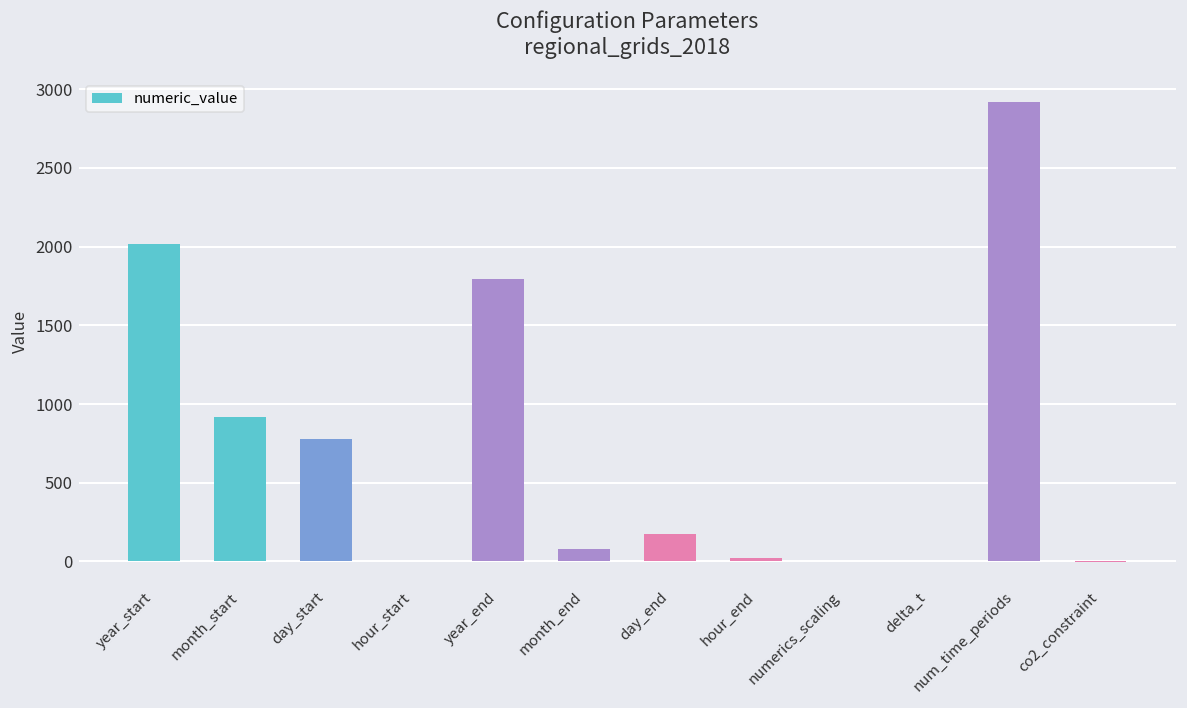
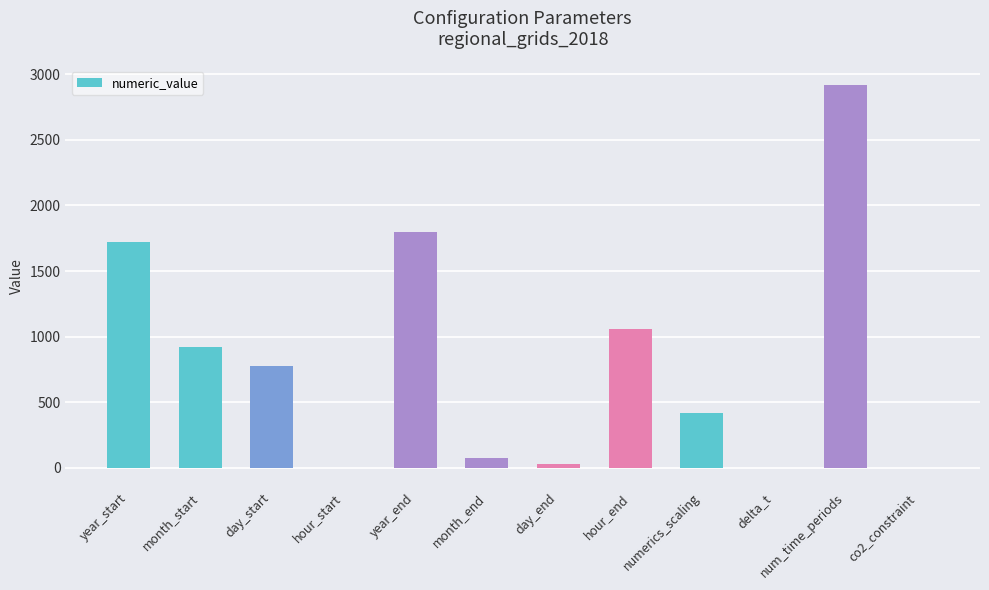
  {
-   "year_start": 2020,
+   "year_start": 1720,
    "month_start": 920,
    "day_start": 780,
    "year_end": 1800,
    "month_end": 80,
-   "day_end": 170,
-   "hour_end": 20,
-   "numerics_scaling": 0,
+   "day_end": 30,
+   "hour_end": 1060,
+   "numerics_scaling": 420,
    "num_time_periods": 2920
  }
